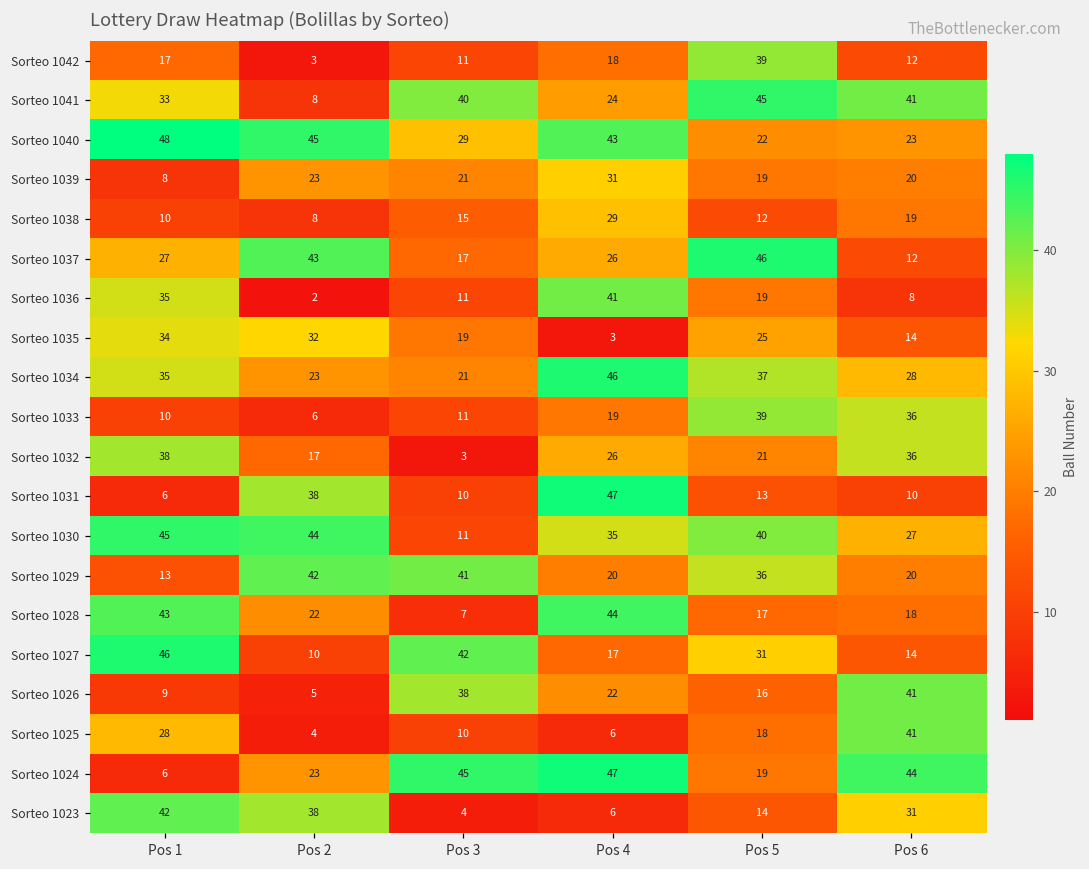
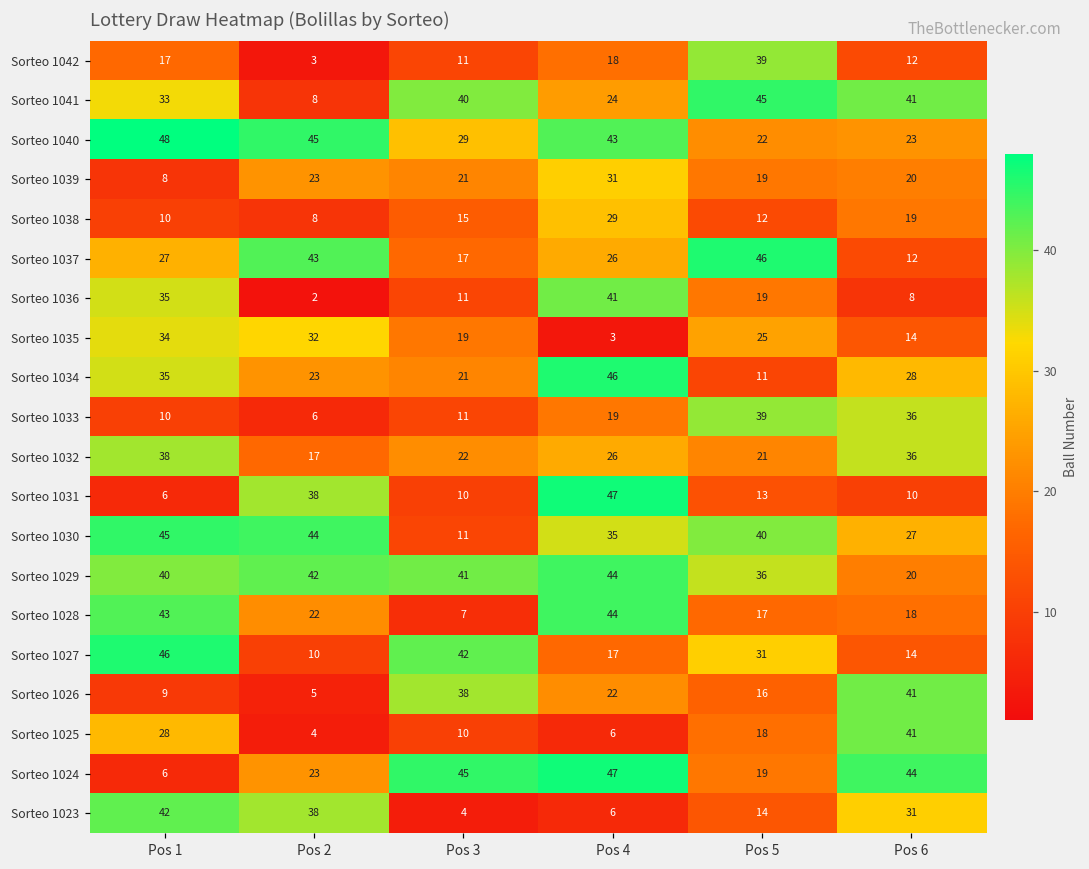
  {
    "Sorteo 1042": {
      "Pos 1": 17,
      "Pos 2": 3,
      "Pos 3": 11,
      "Pos 4": 18,
      "Pos 5": 39,
      "Pos 6": 12
    },
    "Sorteo 1041": {
      "Pos 1": 33,
      "Pos 2": 8,
      "Pos 3": 40,
      "Pos 4": 24,
      "Pos 5": 45,
      "Pos 6": 41
    },
    "Sorteo 1040": {
      "Pos 1": 48,
      "Pos 2": 45,
      "Pos 3": 29,
      "Pos 4": 43,
      "Pos 5": 22,
      "Pos 6": 23
    },
    "Sorteo 1039": {
      "Pos 1": 8,
      "Pos 2": 23,
      "Pos 3": 21,
      "Pos 4": 31,
      "Pos 5": 19,
      "Pos 6": 20
    },
    "Sorteo 1038": {
      "Pos 1": 10,
      "Pos 2": 8,
      "Pos 3": 15,
      "Pos 4": 29,
      "Pos 5": 12,
      "Pos 6": 19
    },
    "Sorteo 1037": {
      "Pos 1": 27,
      "Pos 2": 43,
      "Pos 3": 17,
      "Pos 4": 26,
      "Pos 5": 46,
      "Pos 6": 12
    },
    "Sorteo 1036": {
      "Pos 1": 35,
      "Pos 2": 2,
      "Pos 3": 11,
      "Pos 4": 41,
      "Pos 5": 19,
      "Pos 6": 8
    },
    "Sorteo 1035": {
      "Pos 1": 34,
      "Pos 2": 32,
      "Pos 3": 19,
      "Pos 4": 3,
      "Pos 5": 25,
      "Pos 6": 14
    },
    "Sorteo 1034": {
      "Pos 1": 35,
      "Pos 2": 23,
      "Pos 3": 21,
      "Pos 4": 46,
-     "Pos 5": 37,
+     "Pos 5": 11,
      "Pos 6": 28
    },
    "Sorteo 1033": {
      "Pos 1": 10,
      "Pos 2": 6,
      "Pos 3": 11,
      "Pos 4": 19,
      "Pos 5": 39,
      "Pos 6": 36
    },
    "Sorteo 1032": {
      "Pos 1": 38,
      "Pos 2": 17,
-     "Pos 3": 3,
+     "Pos 3": 22,
      "Pos 4": 26,
      "Pos 5": 21,
      "Pos 6": 36
    },
    "Sorteo 1031": {
      "Pos 1": 6,
      "Pos 2": 38,
      "Pos 3": 10,
      "Pos 4": 47,
      "Pos 5": 13,
      "Pos 6": 10
    },
    "Sorteo 1030": {
      "Pos 1": 45,
      "Pos 2": 44,
      "Pos 3": 11,
      "Pos 4": 35,
      "Pos 5": 40,
      "Pos 6": 27
    },
    "Sorteo 1029": {
-     "Pos 1": 13,
+     "Pos 1": 40,
      "Pos 2": 42,
      "Pos 3": 41,
-     "Pos 4": 20,
+     "Pos 4": 44,
      "Pos 5": 36,
      "Pos 6": 20
    },
    "Sorteo 1028": {
      "Pos 1": 43,
      "Pos 2": 22,
      "Pos 3": 7,
      "Pos 4": 44,
      "Pos 5": 17,
      "Pos 6": 18
    },
    "Sorteo 1027": {
      "Pos 1": 46,
      "Pos 2": 10,
      "Pos 3": 42,
      "Pos 4": 17,
      "Pos 5": 31,
      "Pos 6": 14
    },
    "Sorteo 1026": {
      "Pos 1": 9,
      "Pos 2": 5,
      "Pos 3": 38,
      "Pos 4": 22,
      "Pos 5": 16,
      "Pos 6": 41
    },
    "Sorteo 1025": {
      "Pos 1": 28,
      "Pos 2": 4,
      "Pos 3": 10,
      "Pos 4": 6,
      "Pos 5": 18,
      "Pos 6": 41
    },
    "Sorteo 1024": {
      "Pos 1": 6,
      "Pos 2": 23,
      "Pos 3": 45,
      "Pos 4": 47,
      "Pos 5": 19,
      "Pos 6": 44
    },
    "Sorteo 1023": {
      "Pos 1": 42,
      "Pos 2": 38,
      "Pos 3": 4,
      "Pos 4": 6,
      "Pos 5": 14,
      "Pos 6": 31
    }
  }
